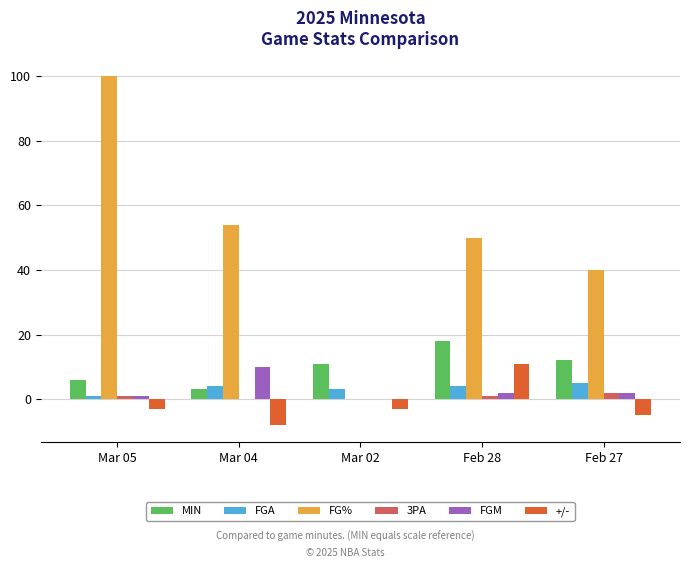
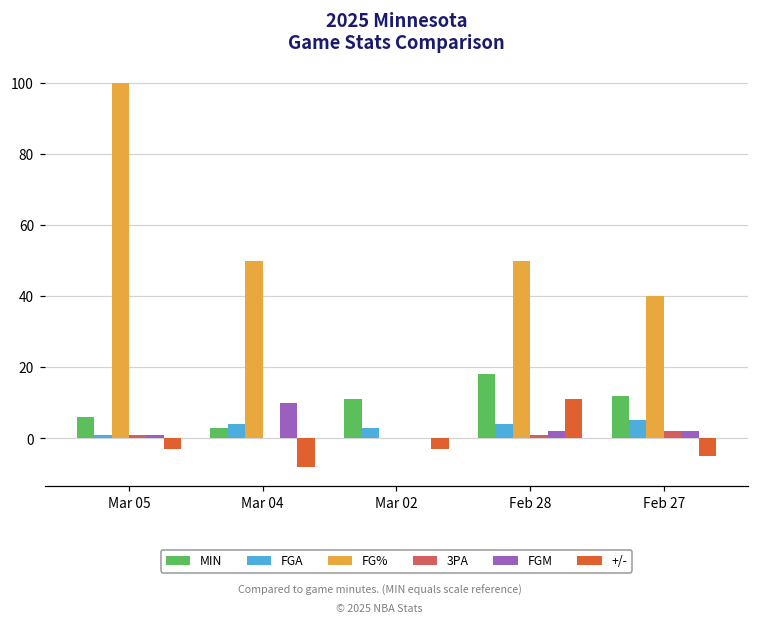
  {
    "MIN": {
      "Mar 05": 6,
      "Mar 04": 3,
      "Mar 02": 11,
      "Feb 28": 18,
      "Feb 27": 12
    },
    "FGA": {
      "Mar 05": 1,
      "Mar 04": 4,
      "Mar 02": 3,
      "Feb 28": 4,
      "Feb 27": 5
    },
    "FG%": {
      "Mar 05": 100,
-     "Mar 04": 54,
+     "Mar 04": 50,
      "Mar 02": 0,
      "Feb 28": 50,
      "Feb 27": 40
    },
    "FGM": {
      "Mar 05": 1,
      "Mar 04": 10,
      "Mar 02": 0,
      "Feb 28": 2,
      "Feb 27": 2
    }
  }
